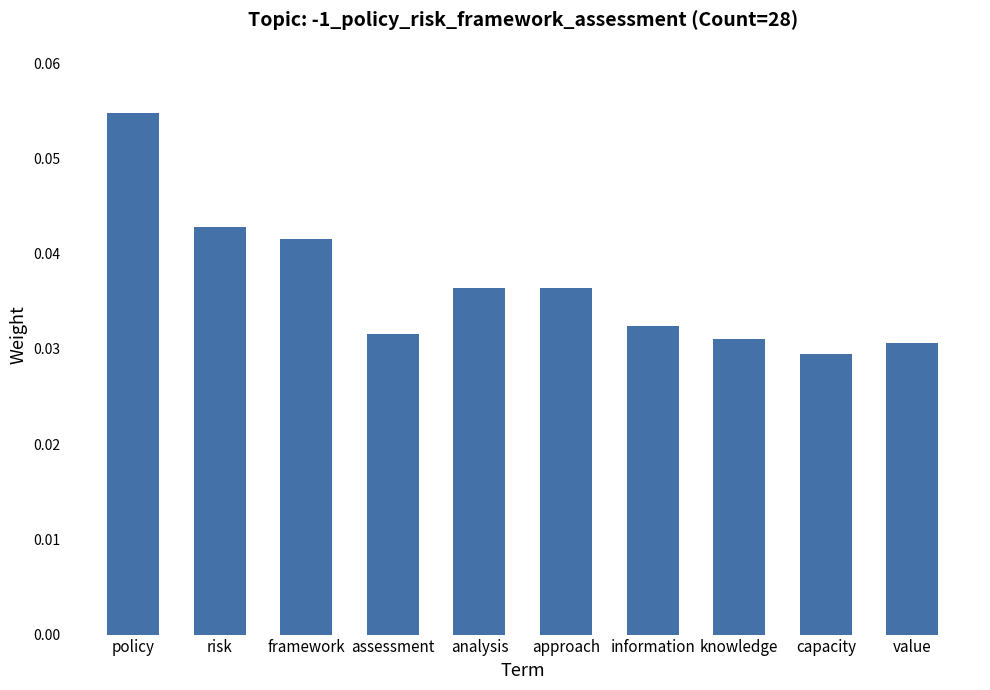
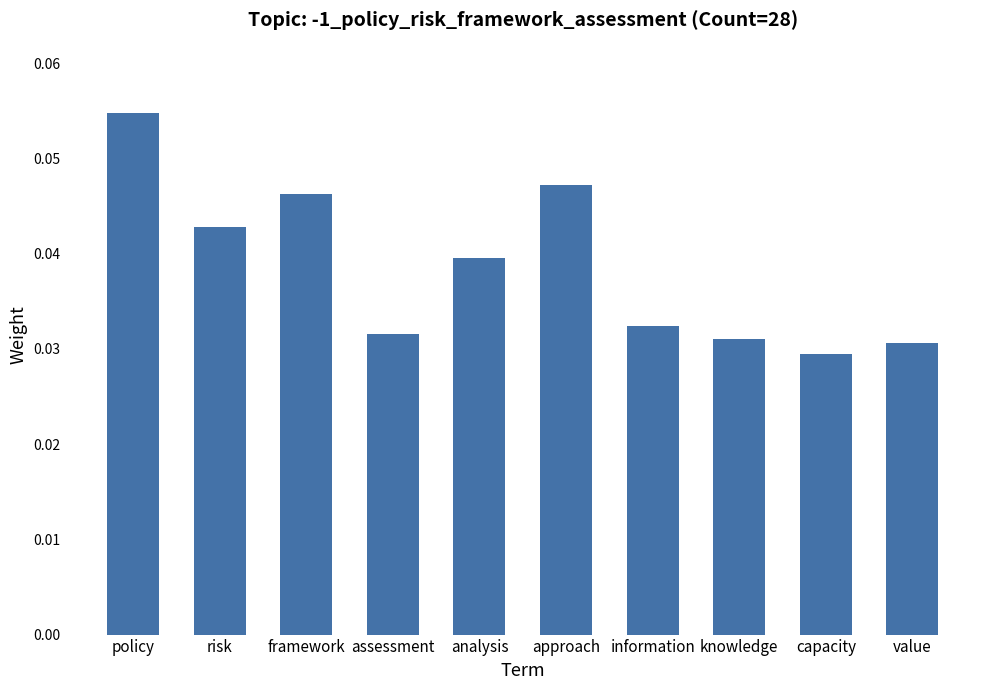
  {
    "policy": 0.055,
    "risk": 0.043,
-   "framework": 0.042,
+   "framework": 0.046,
    "assessment": 0.032,
-   "analysis": 0.036,
-   "approach": 0.036,
+   "analysis": 0.040,
+   "approach": 0.047,
    "information": 0.032,
    "knowledge": 0.031,
    "capacity": 0.029,
    "value": 0.031
  }
